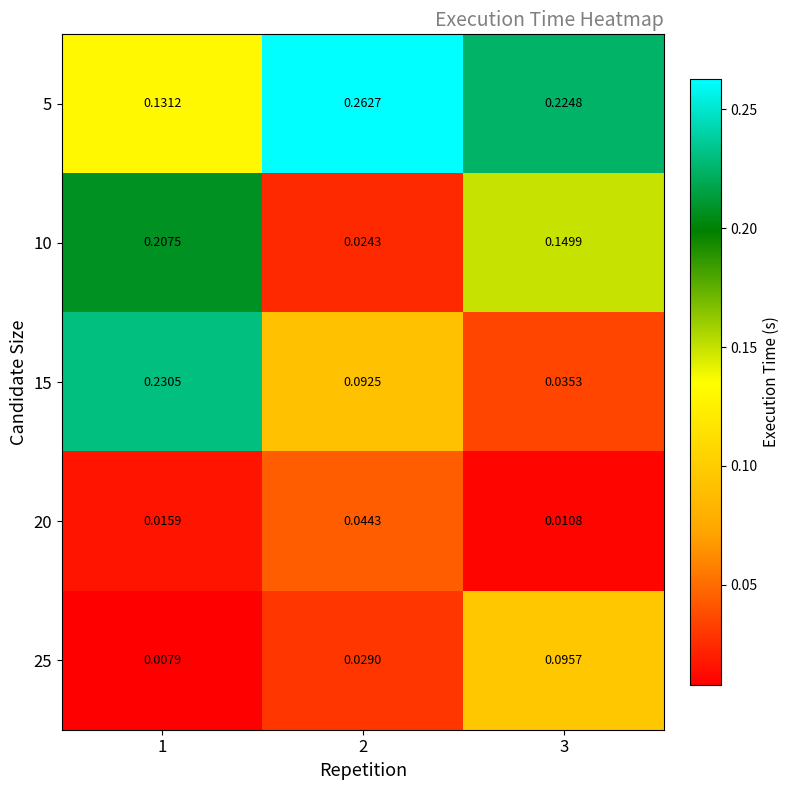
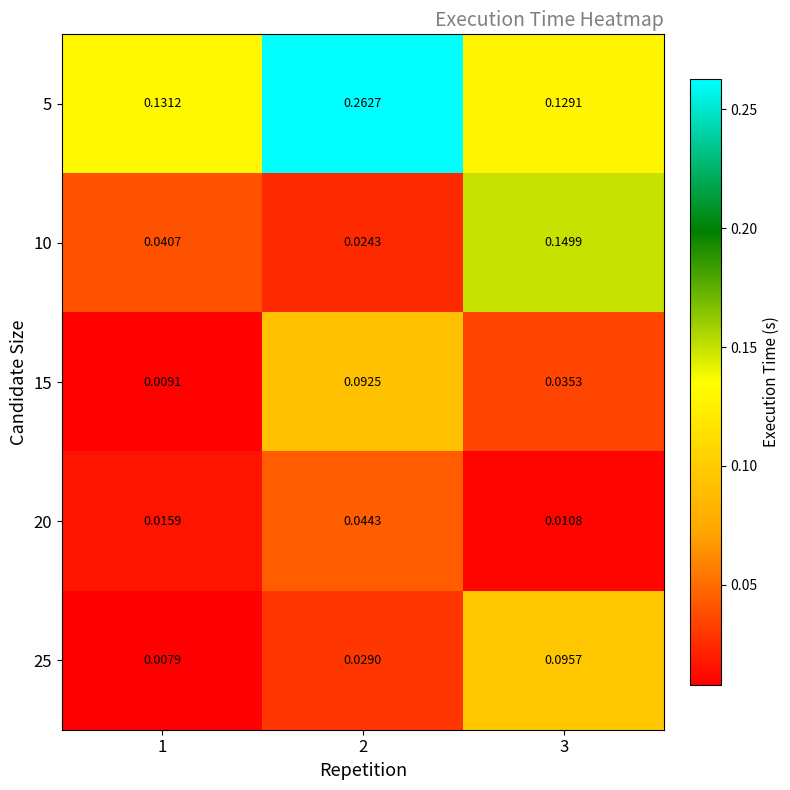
  {
    "5": {
      "1": 0.1312,
      "2": 0.2627,
-     "3": 0.2248
+     "3": 0.1291
    },
    "10": {
-     "1": 0.2075,
+     "1": 0.0407,
      "2": 0.0243,
      "3": 0.1499
    },
    "15": {
-     "1": 0.2305,
+     "1": 0.0091,
      "2": 0.0925,
      "3": 0.0353
    },
    "20": {
      "1": 0.0159,
      "2": 0.0443,
      "3": 0.0108
    },
    "25": {
      "1": 0.0079,
      "2": 0.0290,
      "3": 0.0957
    }
  }
